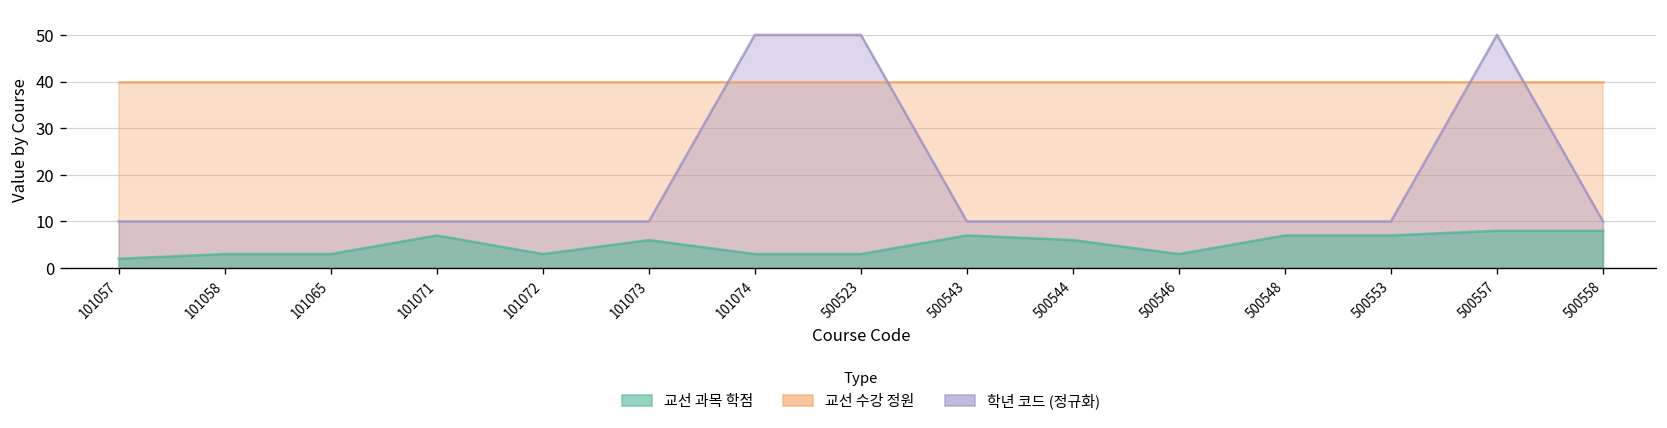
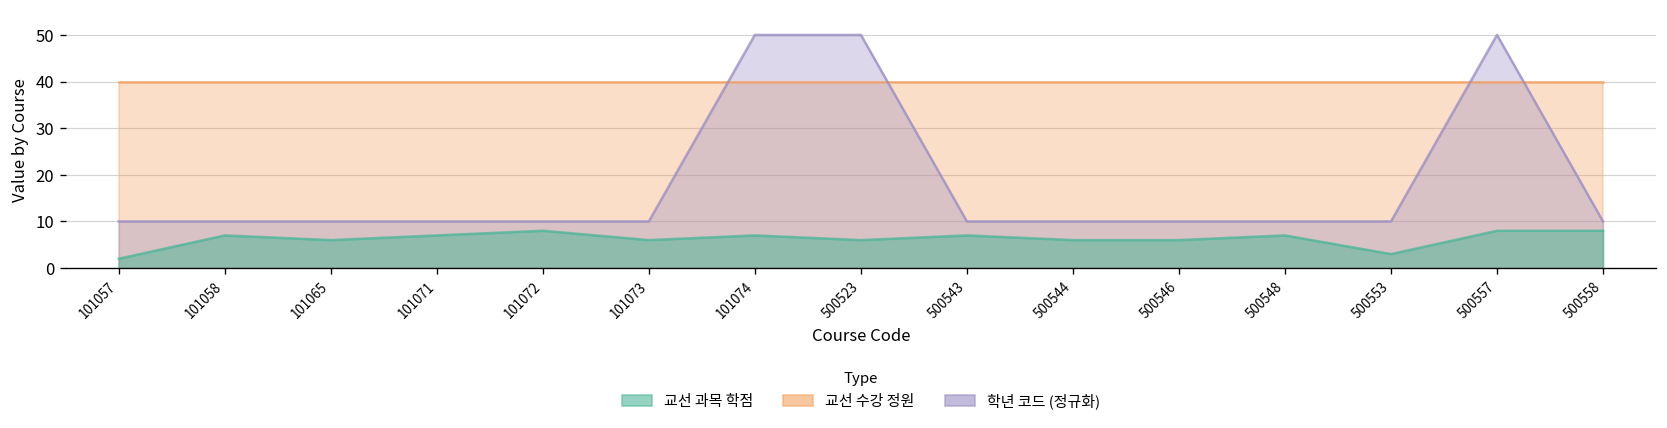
  {
    "교선 수강 정원": {
      "101057": 40,
      "101058": 40,
      "101065": 40,
      "101071": 40,
      "101072": 40,
      "101073": 40,
      "101074": 40,
      "500523": 40,
      "500543": 40,
      "500544": 40,
      "500546": 40,
      "500548": 40,
      "500553": 40,
      "500557": 40,
      "500558": 40
    },
    "학년 코드 (정규화)": {
      "101057": 10,
      "101058": 10,
      "101065": 10,
      "101071": 10,
      "101072": 10,
      "101073": 10,
      "101074": 50,
      "500523": 50,
      "500543": 10,
      "500544": 10,
      "500546": 10,
      "500548": 10,
      "500553": 10,
      "500557": 50,
      "500558": 10
    },
    "교선 과목 학점": {
      "101057": 2,
-     "101058": 3,
-     "101065": 3,
+     "101058": 7,
+     "101065": 6,
      "101071": 7,
-     "101072": 3,
+     "101072": 8,
      "101073": 6,
-     "101074": 3,
-     "500523": 3,
+     "101074": 7,
+     "500523": 6,
      "500543": 7,
      "500544": 6,
-     "500546": 3,
+     "500546": 6,
      "500548": 7,
-     "500553": 7,
+     "500553": 3,
      "500557": 8,
      "500558": 8
    }
  }
